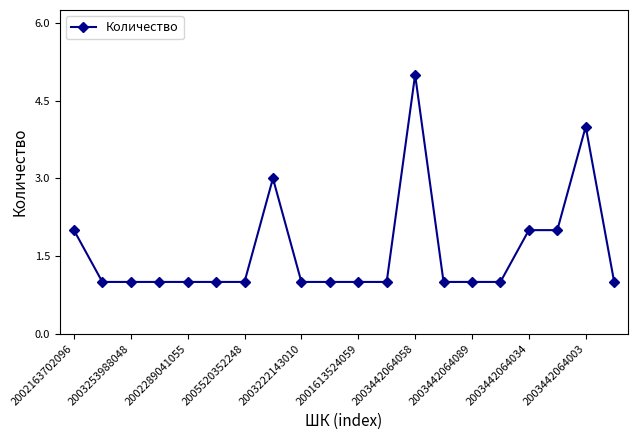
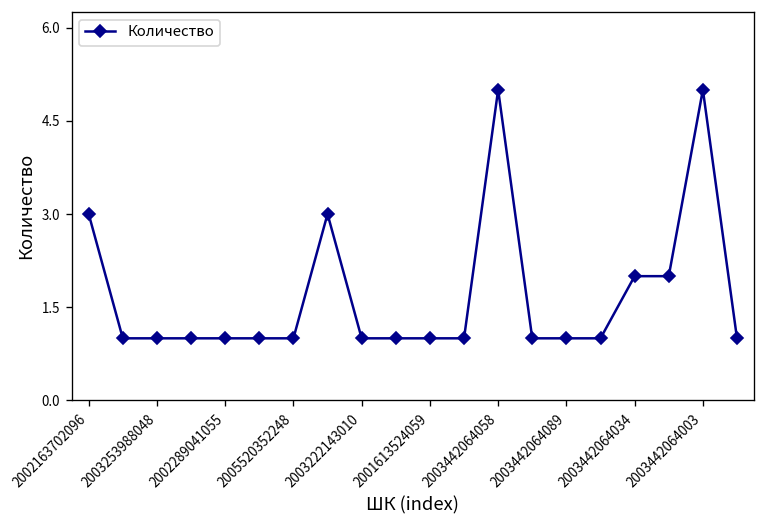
  {
-   "2002163702096": 2,
+   "2002163702096": 3,
    "2003253988048": 1,
    "2002289041055": 1,
    "2005520352248": 1,
    "2003222143010": 1,
    "2001613524059": 1,
    "2003442064058": 5,
    "2003442064089": 1,
    "2003442064034": 2,
-   "2003442064003": 4
+   "2003442064003": 5
  }
